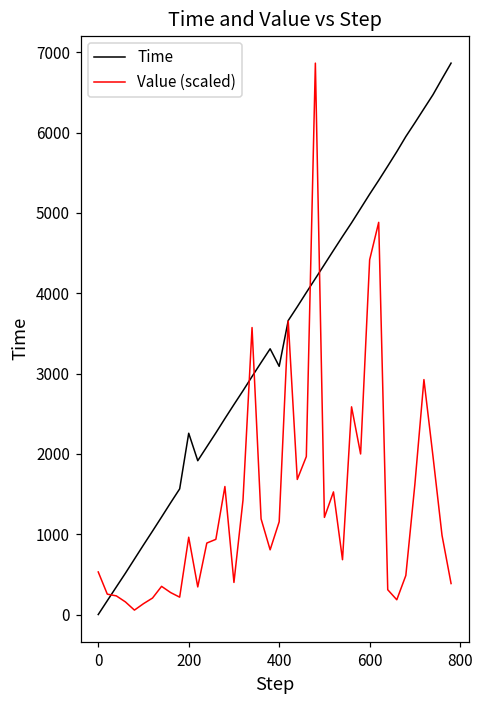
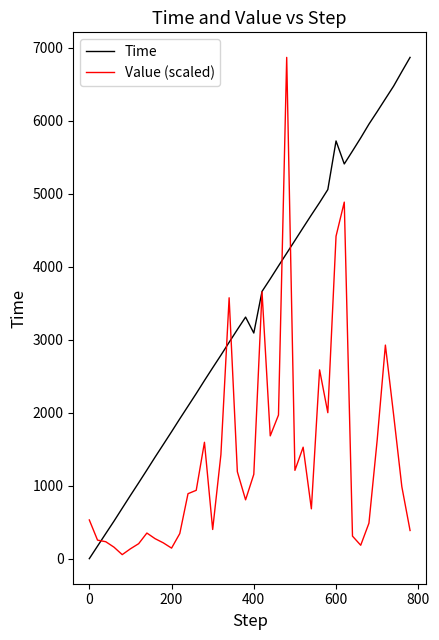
  {
    "Time": {
      "0": 0,
-     "200": 2300,
+     "200": 1700,
      "400": 3100,
-     "600": 5200
+     "600": 5700
    },
    "Value (scaled)": {
      "0": 500,
-     "200": 1000,
+     "200": 100,
      "400": 1200,
      "600": 4400
    }
  }
